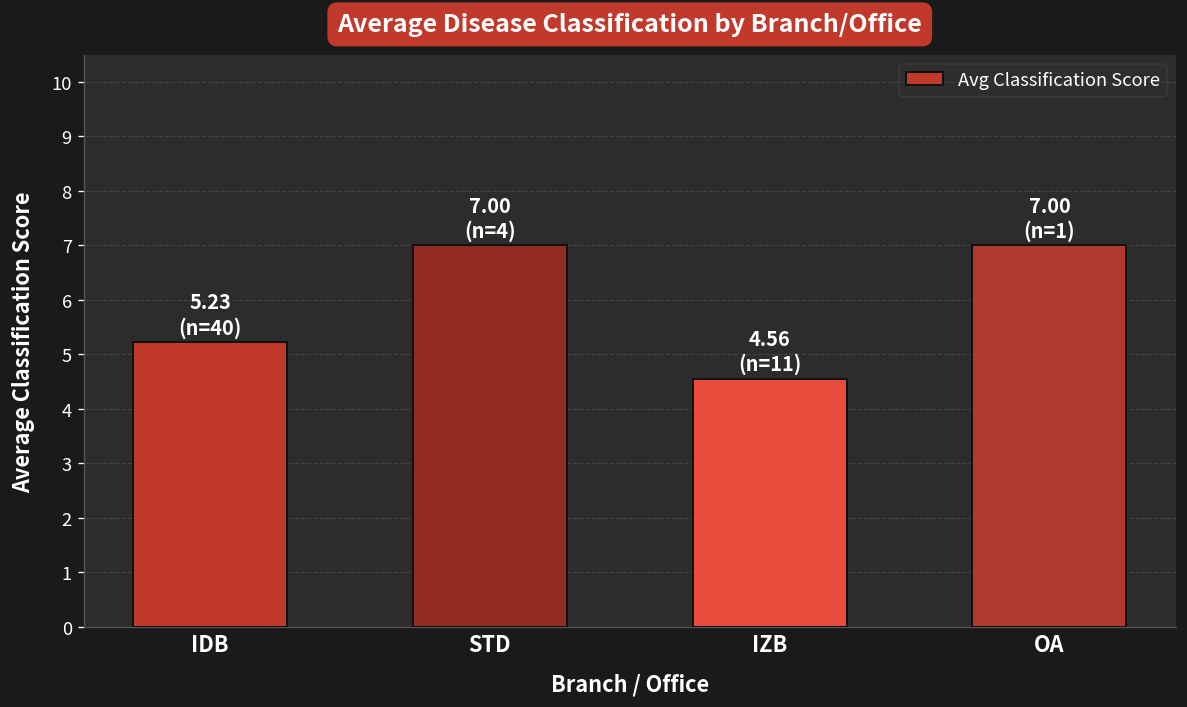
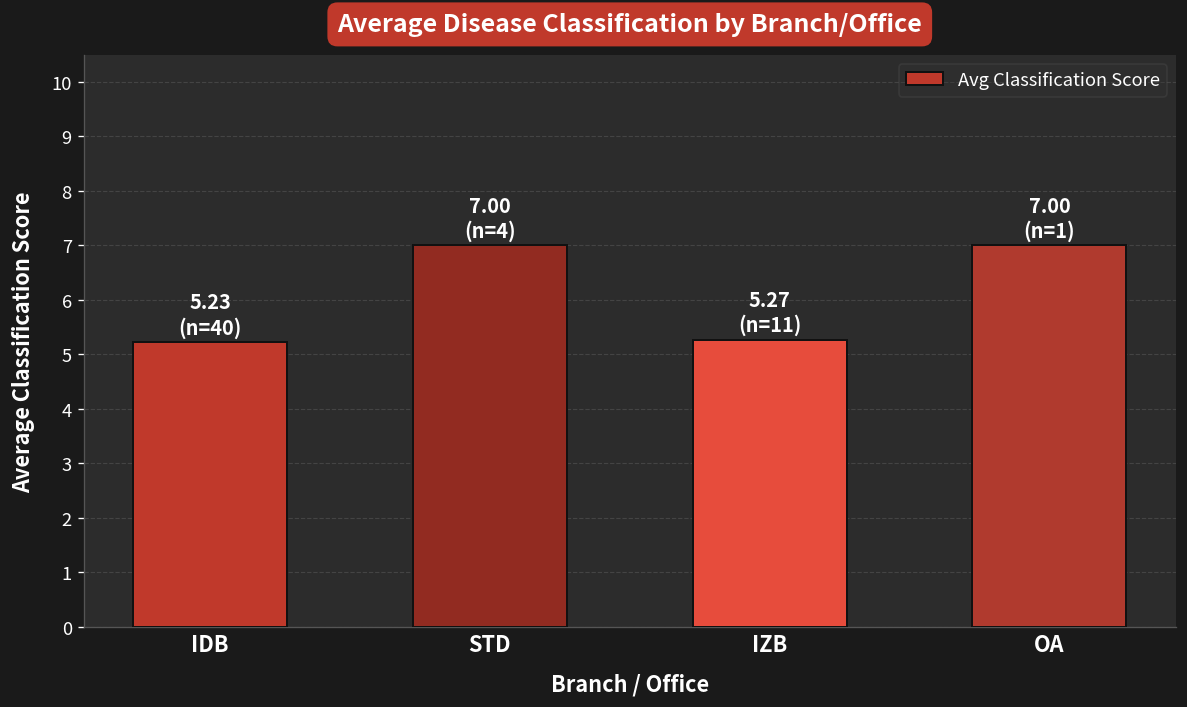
  {
    "IDB": 5.23,
    "STD": 7.00,
-   "IZB": 4.56,
+   "IZB": 5.27,
    "OA": 7.00
  }
